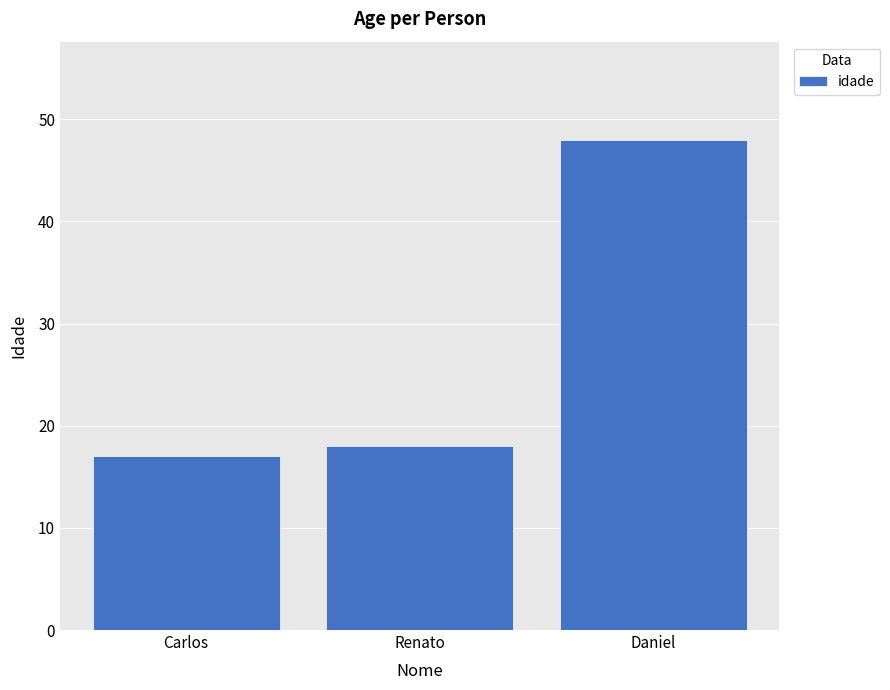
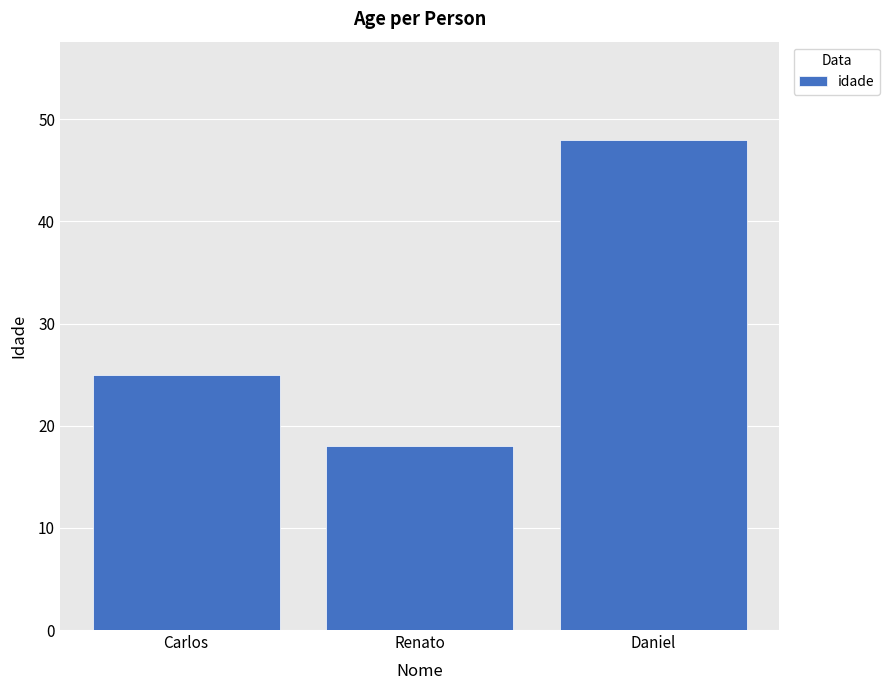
  {
-   "Carlos": 17,
+   "Carlos": 25,
    "Renato": 18,
    "Daniel": 48
  }
